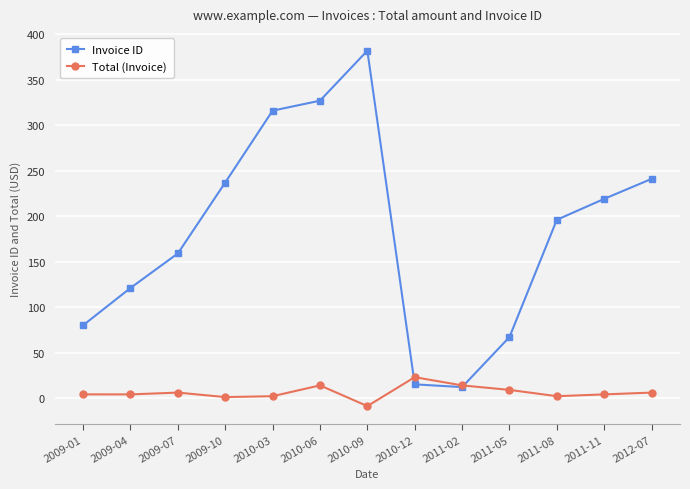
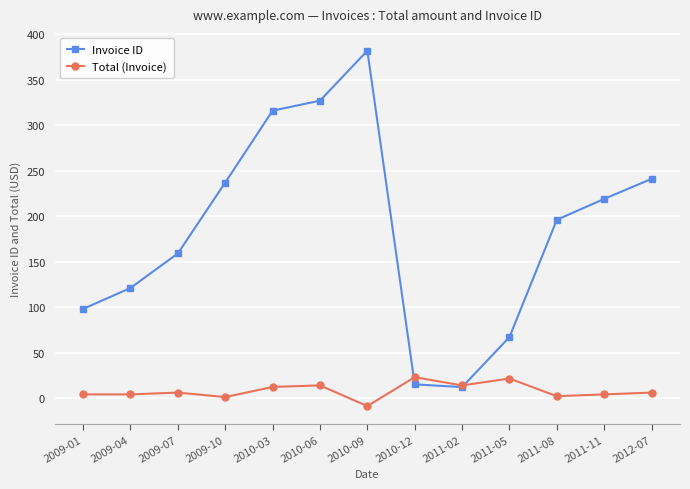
  {
    "Invoice ID": {
-     "2009-01": 80,
+     "2009-01": 100,
      "2009-04": 120,
      "2009-07": 160,
      "2009-10": 240,
      "2010-03": 320,
      "2010-06": 330,
      "2010-09": 380,
      "2010-12": 20,
      "2011-05": 70,
      "2011-08": 200,
      "2011-11": 220,
      "2012-07": 240
    },
    "Total (Invoice)": {
      "2009-01": 0,
      "2009-04": 0,
      "2009-07": 10,
      "2009-10": 0,
-     "2010-03": 0,
+     "2010-03": 10,
      "2010-06": 10,
      "2010-09": -10,
      "2010-12": 20,
-     "2011-05": 10,
+     "2011-05": 20,
      "2011-08": 0,
      "2011-11": 0,
      "2012-07": 10
    }
  }
